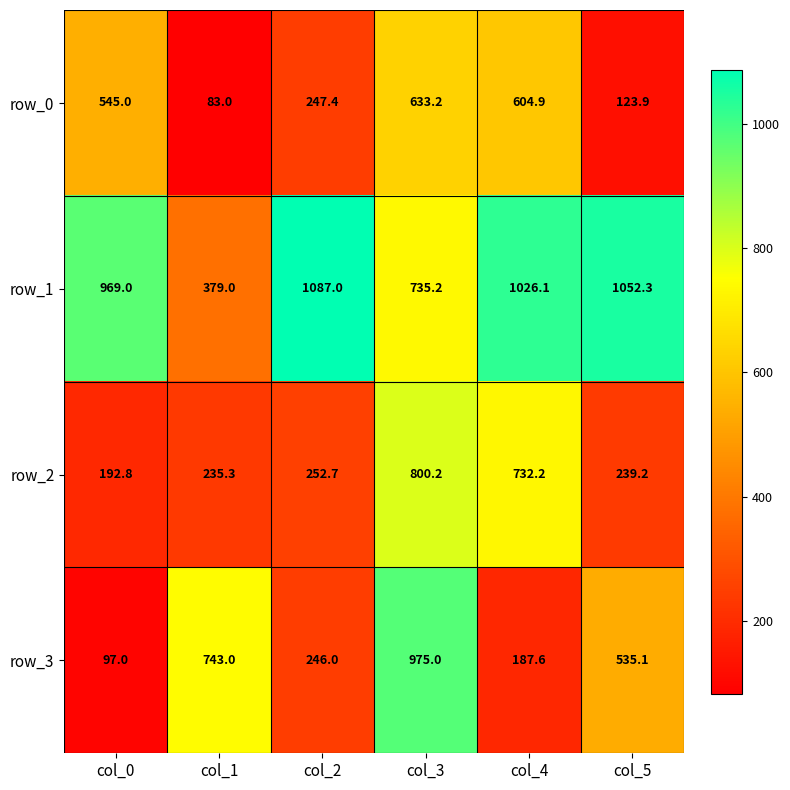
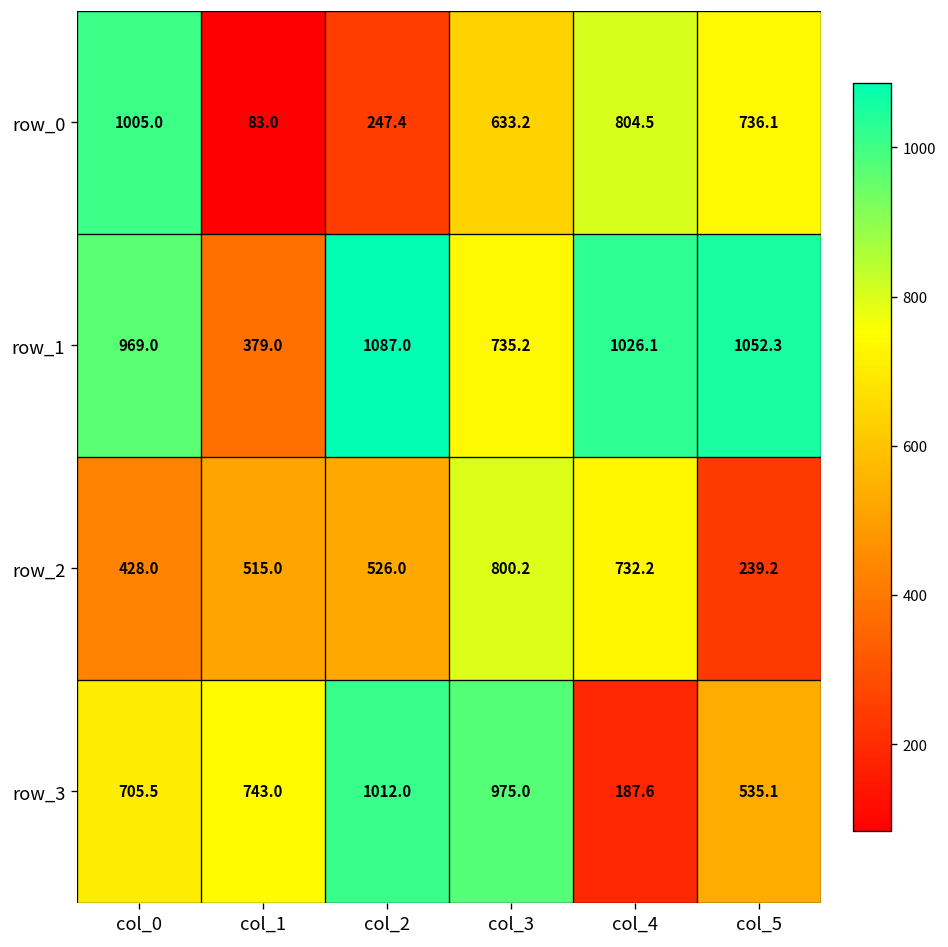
  {
    "row_0": {
-     "col_0": 545.0,
+     "col_0": 1005.0,
      "col_1": 83.0,
      "col_2": 247.4,
      "col_3": 633.2,
-     "col_4": 604.9,
-     "col_5": 123.9
+     "col_4": 804.5,
+     "col_5": 736.1
    },
    "row_1": {
      "col_0": 969.0,
      "col_1": 379.0,
      "col_2": 1087.0,
      "col_3": 735.2,
      "col_4": 1026.1,
      "col_5": 1052.3
    },
    "row_2": {
-     "col_0": 192.8,
-     "col_1": 235.3,
-     "col_2": 252.7,
+     "col_0": 428.0,
+     "col_1": 515.0,
+     "col_2": 526.0,
      "col_3": 800.2,
      "col_4": 732.2,
      "col_5": 239.2
    },
    "row_3": {
-     "col_0": 97.0,
+     "col_0": 705.5,
      "col_1": 743.0,
-     "col_2": 246.0,
+     "col_2": 1012.0,
      "col_3": 975.0,
      "col_4": 187.6,
      "col_5": 535.1
    }
  }
